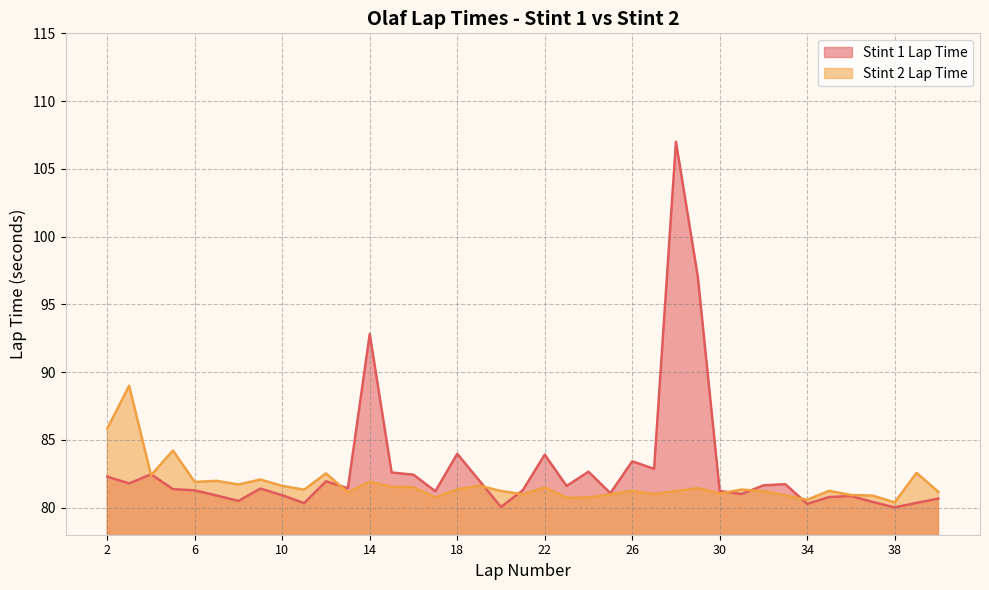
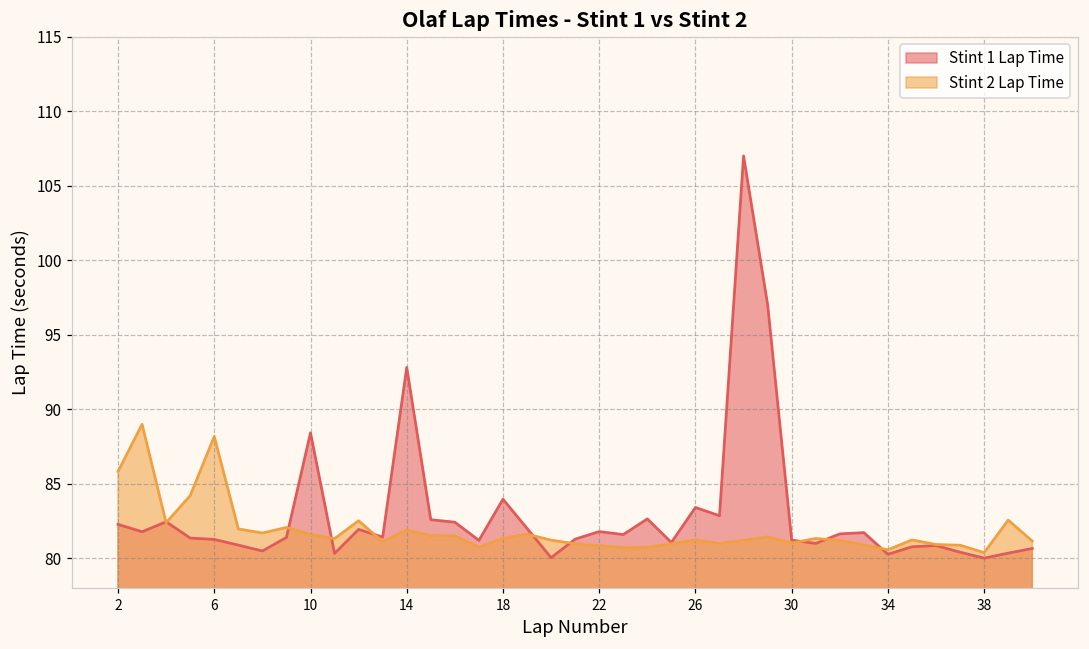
  {
    "Stint 1 Lap Time": {
      "2": 82.3,
      "6": 81.3,
-     "10": 80.9,
+     "10": 88.4,
      "14": 92.8,
      "18": 84.0,
-     "22": 83.9,
+     "22": 81.8,
      "26": 83.4,
      "30": 81.2,
      "34": 80.3,
      "38": 80.0
    },
    "Stint 2 Lap Time": {
      "2": 85.8,
-     "6": 81.9,
+     "6": 88.2,
      "10": 81.6,
      "14": 81.9,
      "18": 81.3,
-     "22": 81.5,
+     "22": 80.8,
      "26": 81.2,
      "30": 81.0,
      "34": 80.6,
      "38": 80.4
    }
  }
